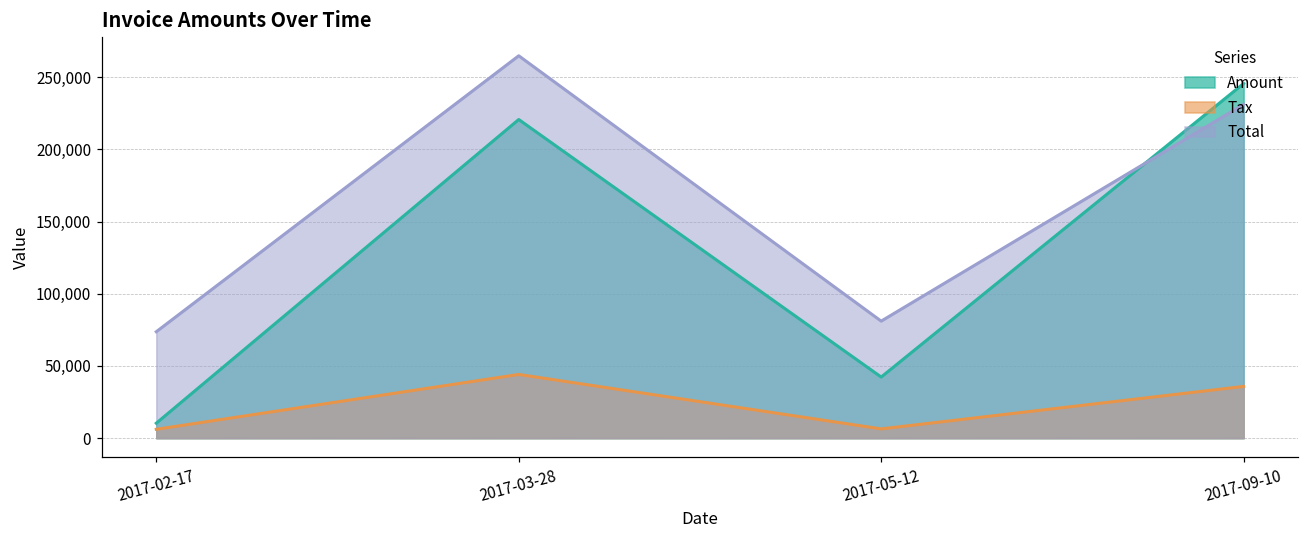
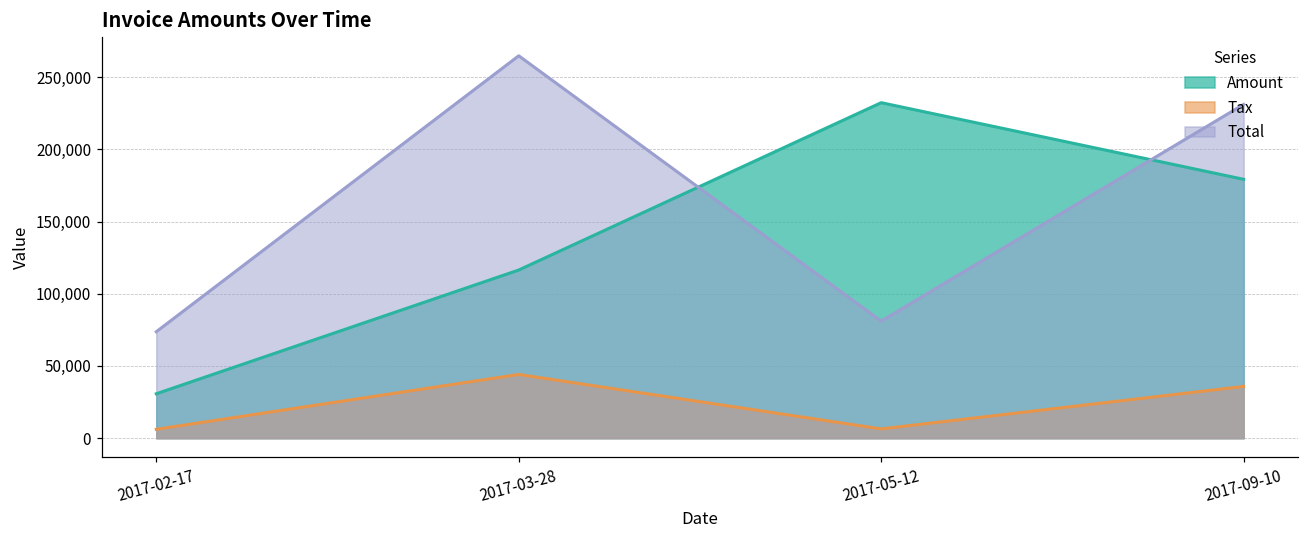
  {
    "Amount": {
-     "2017-02-17": "10,000",
-     "2017-03-28": "221,000",
-     "2017-05-12": "42,000",
-     "2017-09-10": "246,000"
+     "2017-02-17": "31,000",
+     "2017-03-28": "116,000",
+     "2017-05-12": "232,000",
+     "2017-09-10": "179,000"
    },
    "Tax": {
      "2017-02-17": "6,000",
      "2017-03-28": "44,000",
      "2017-05-12": "6,000",
      "2017-09-10": "36,000"
    },
    "Total": {
      "2017-02-17": "74,000",
      "2017-03-28": "265,000",
      "2017-05-12": "81,000",
      "2017-09-10": "231,000"
    }
  }
